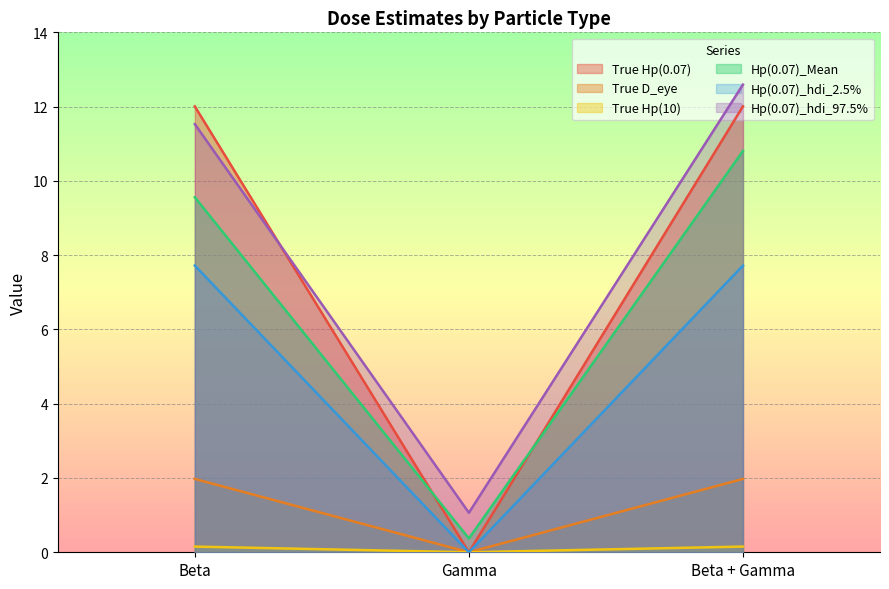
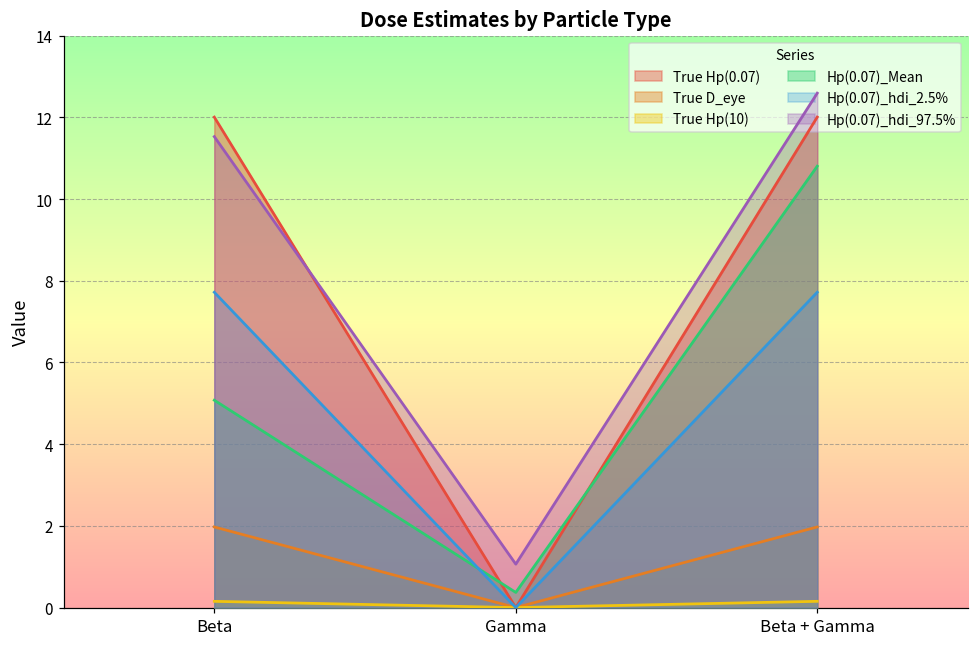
  {
    "Hp(0.07)_Mean": {
-     "Beta": 9.6,
+     "Beta": 5.1,
      "Gamma": 0.4,
      "Beta + Gamma": 10.8
    }
  }
